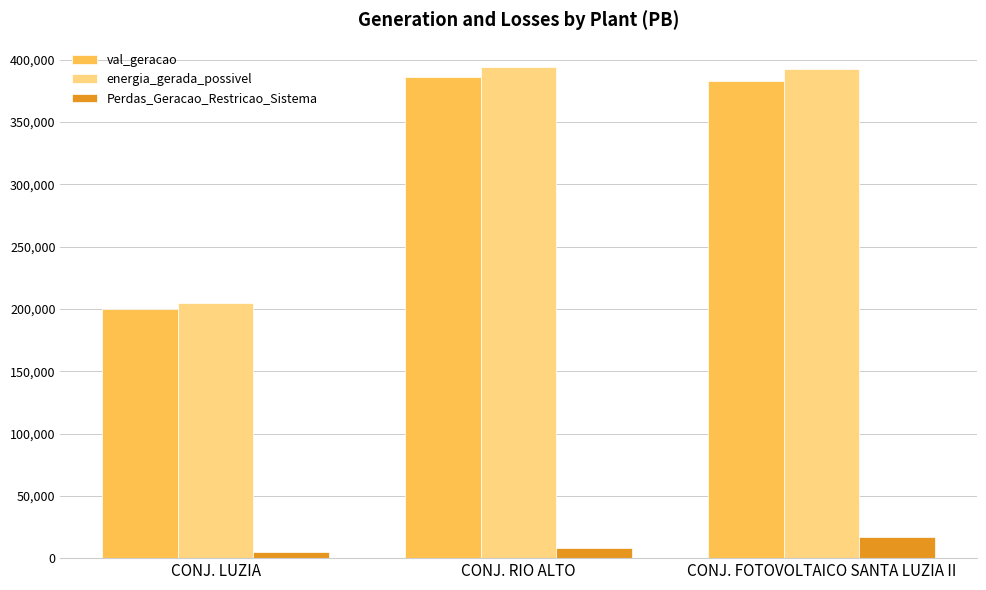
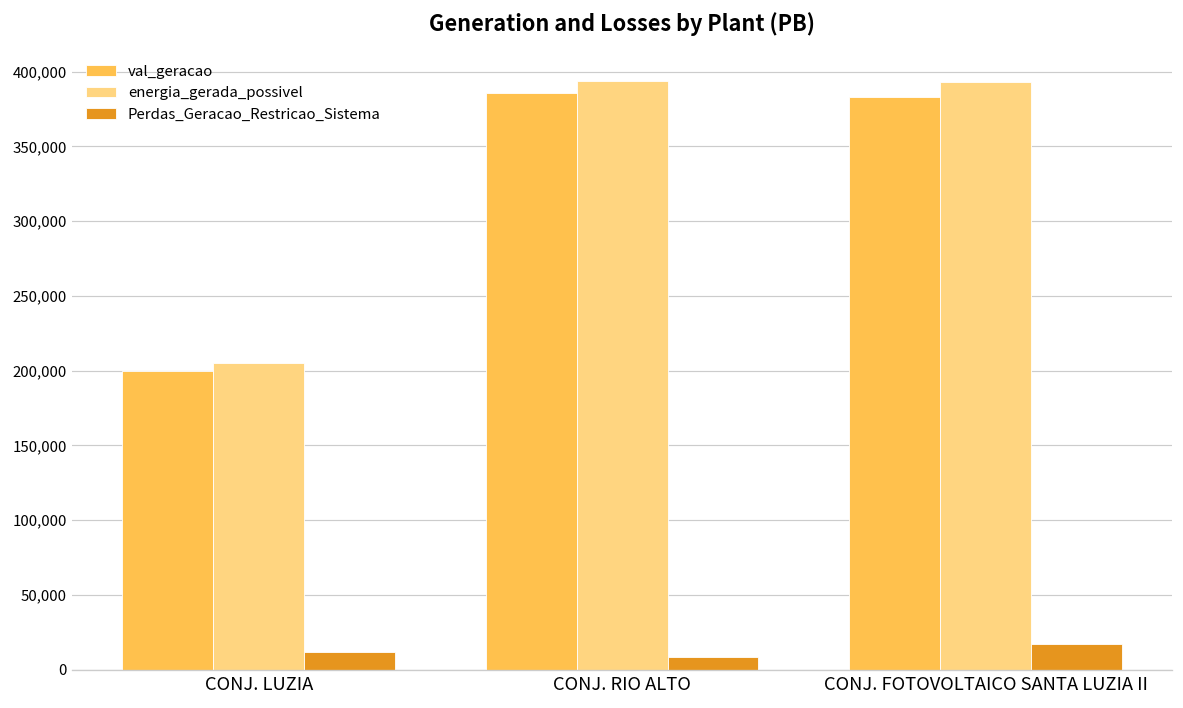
  {
    "Perdas_Geracao_Restricao_Sistema": {
-     "CONJ. LUZIA": "5,000",
+     "CONJ. LUZIA": "12,000",
      "CONJ. RIO ALTO": "8,000",
      "CONJ. FOTOVOLTAICO SANTA LUZIA II": "17,000"
    }
  }
